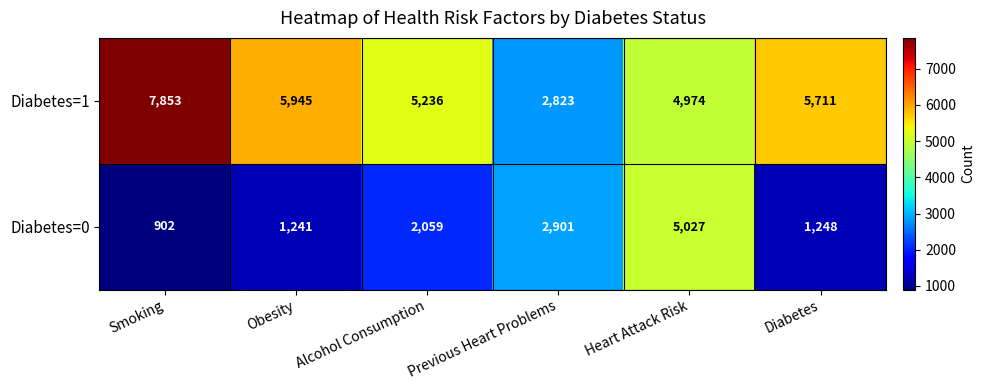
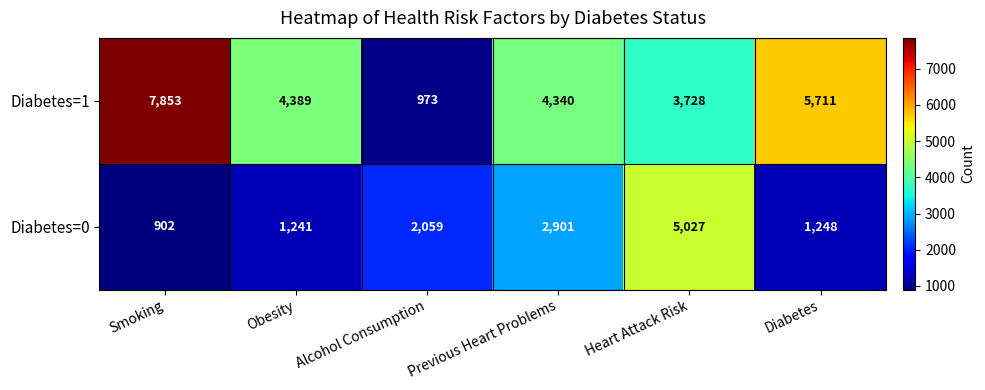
  {
    "Diabetes=1": {
      "Smoking": "7,853",
-     "Obesity": "5,945",
-     "Alcohol Consumption": "5,236",
-     "Previous Heart Problems": "2,823",
-     "Heart Attack Risk": "4,974",
+     "Obesity": "4,389",
+     "Alcohol Consumption": "973",
+     "Previous Heart Problems": "4,340",
+     "Heart Attack Risk": "3,728",
      "Diabetes": "5,711"
    },
    "Diabetes=0": {
      "Smoking": "902",
      "Obesity": "1,241",
      "Alcohol Consumption": "2,059",
      "Previous Heart Problems": "2,901",
      "Heart Attack Risk": "5,027",
      "Diabetes": "1,248"
    }
  }
